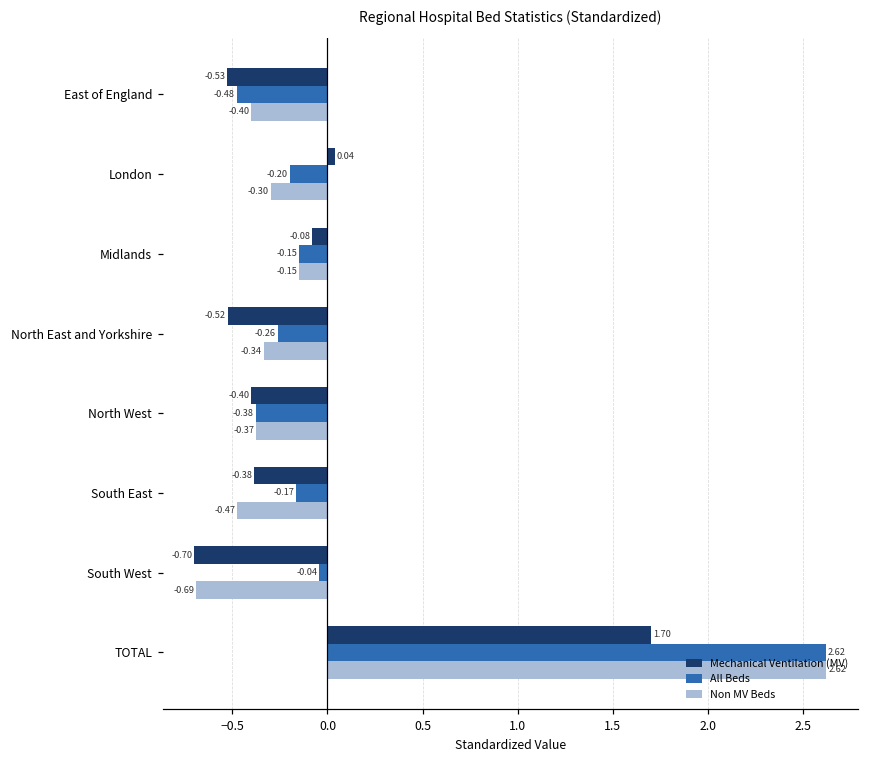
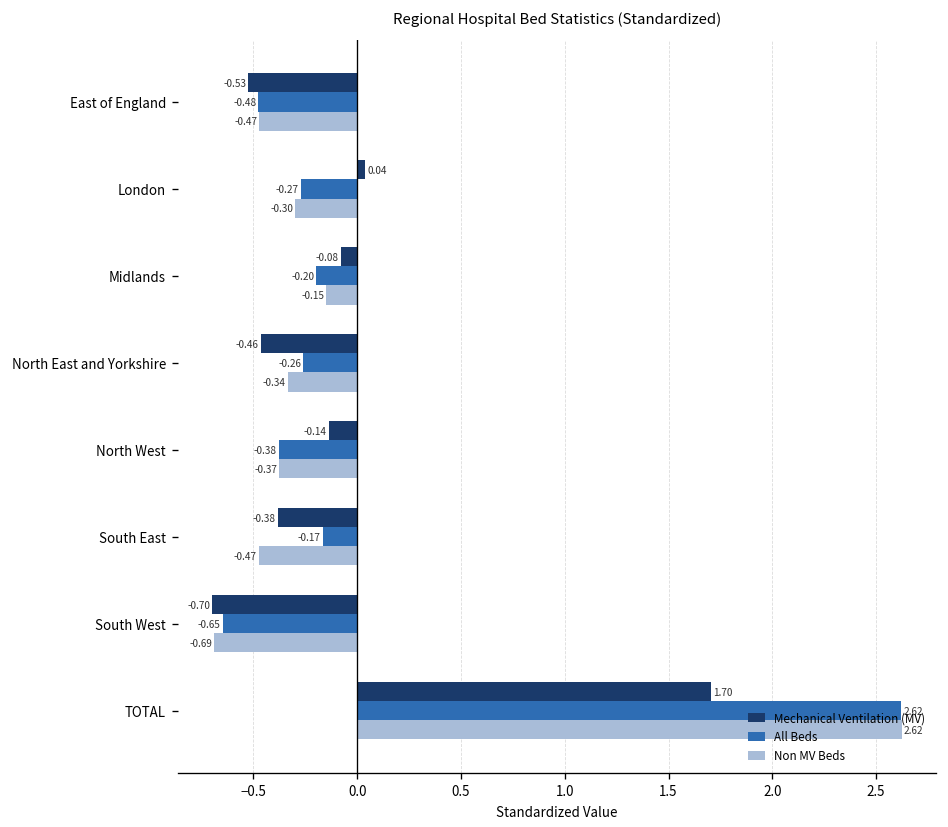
  {
    "Mechanical Ventilation (MV)": {
      "East of England": -0.53,
      "London": 0.04,
      "Midlands": -0.08,
-     "North East and Yorkshire": -0.52,
-     "North West": -0.40,
+     "North East and Yorkshire": -0.46,
+     "North West": -0.14,
      "South East": -0.38,
      "South West": -0.70,
      "TOTAL": 1.70
    },
    "All Beds": {
      "East of England": -0.48,
-     "London": -0.20,
-     "Midlands": -0.15,
+     "London": -0.27,
+     "Midlands": -0.20,
      "North East and Yorkshire": -0.26,
      "North West": -0.38,
      "South East": -0.17,
-     "South West": -0.04,
+     "South West": -0.65,
      "TOTAL": 2.62
    },
    "Non MV Beds": {
-     "East of England": -0.40,
+     "East of England": -0.47,
      "London": -0.30,
      "Midlands": -0.15,
      "North East and Yorkshire": -0.34,
      "North West": -0.37,
      "South East": -0.47,
      "South West": -0.69,
      "TOTAL": 2.62
    }
  }
